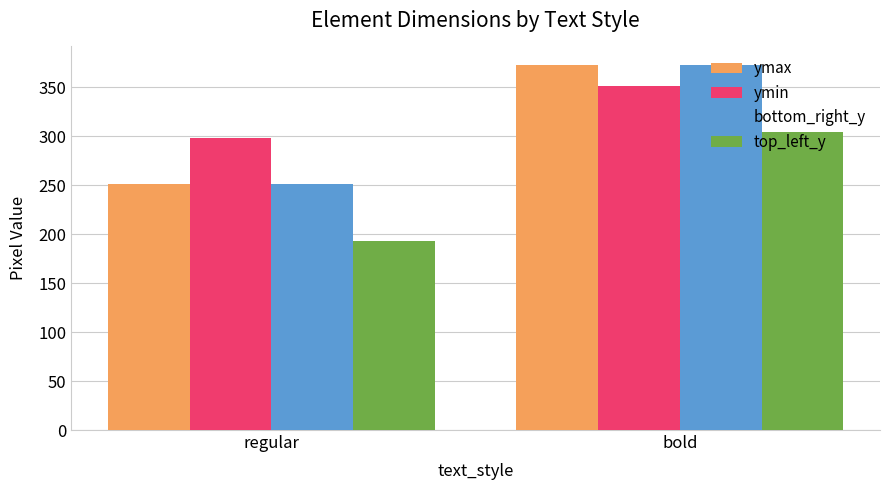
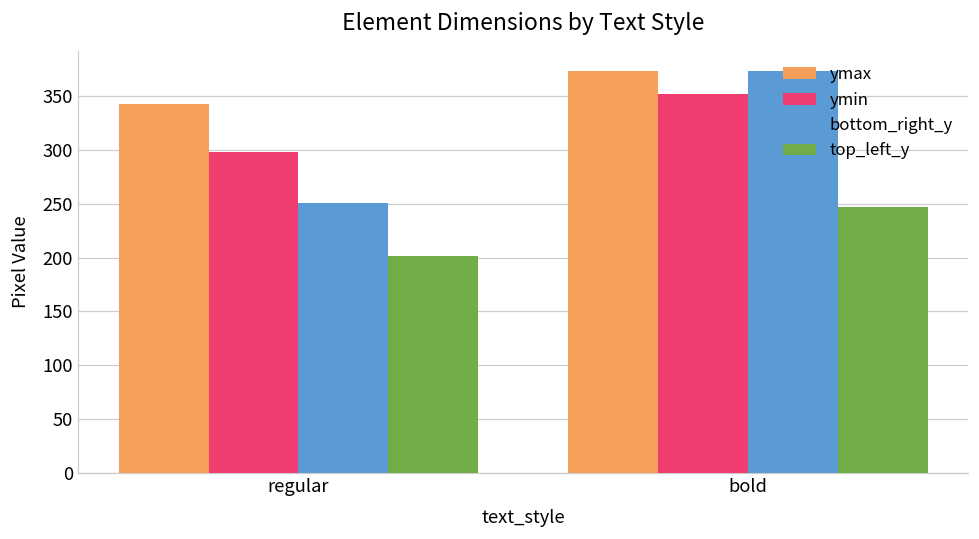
  {
    "ymax": {
-     "regular": 250,
+     "regular": 340,
      "bold": 370
    },
    "ymin": {
      "regular": 300,
      "bold": 350
    },
    "bottom_right_y": {
      "regular": 250,
      "bold": 370
    },
    "top_left_y": {
-     "regular": 190,
-     "bold": 300
+     "regular": 200,
+     "bold": 250
    }
  }
